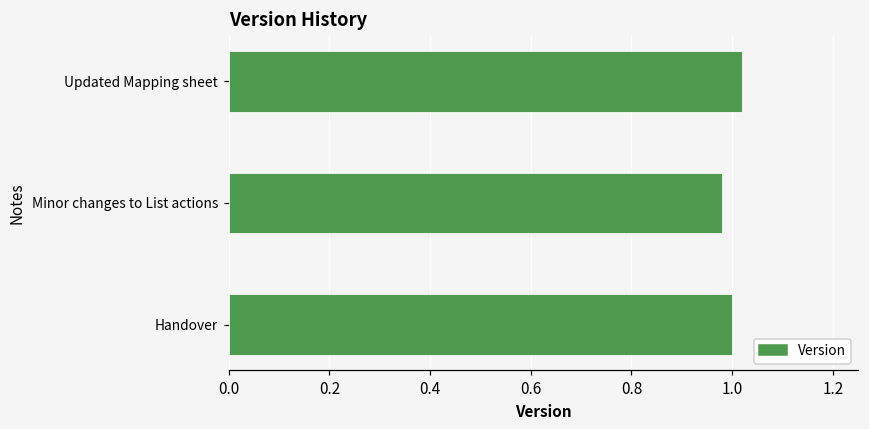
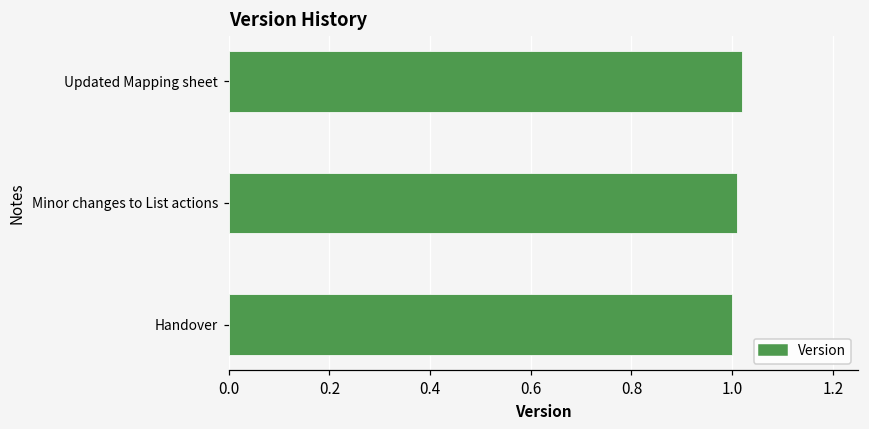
  {
    "Updated Mapping sheet": 1.02,
-   "Minor changes to List actions": 0.98,
+   "Minor changes to List actions": 1.01,
    "Handover": 1.00
  }
